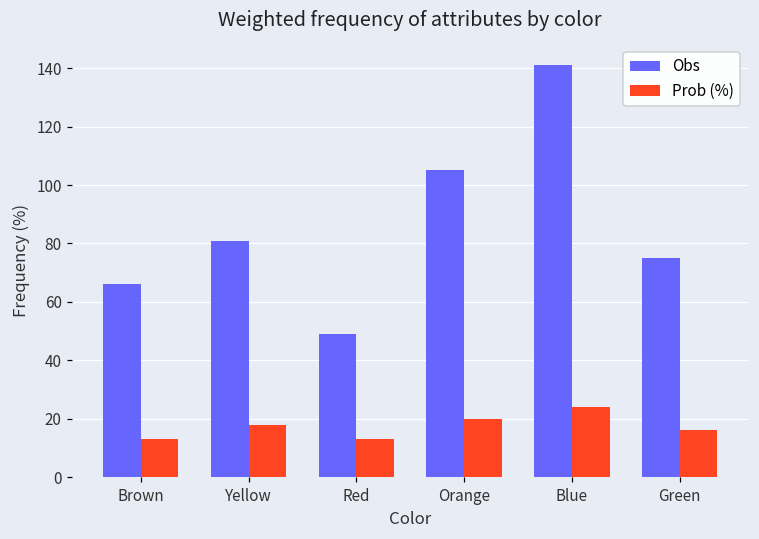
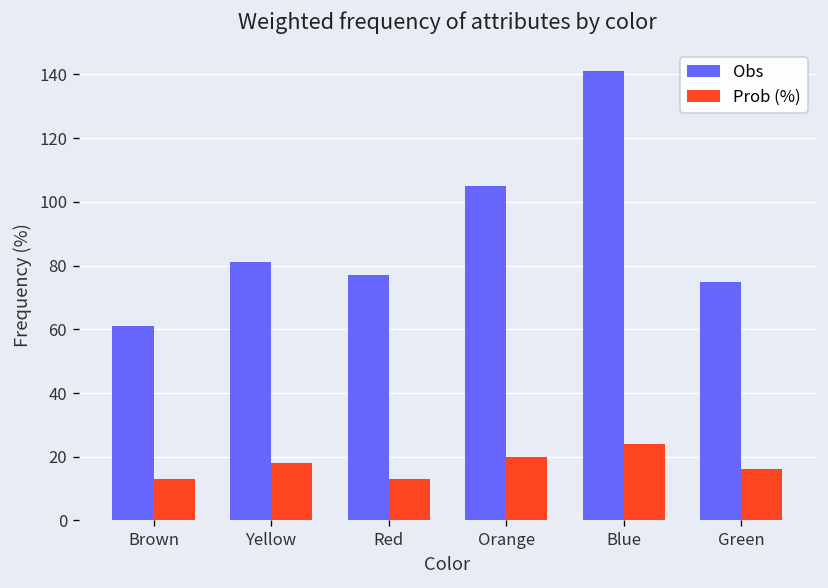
  {
    "Obs": {
-     "Brown": 66,
+     "Brown": 61,
      "Yellow": 81,
-     "Red": 49,
+     "Red": 77,
      "Orange": 105,
      "Blue": 141,
      "Green": 75
    },
    "Prob (%)": {
      "Brown": 13,
      "Yellow": 18,
      "Red": 13,
      "Orange": 20,
      "Blue": 24,
      "Green": 16
    }
  }
